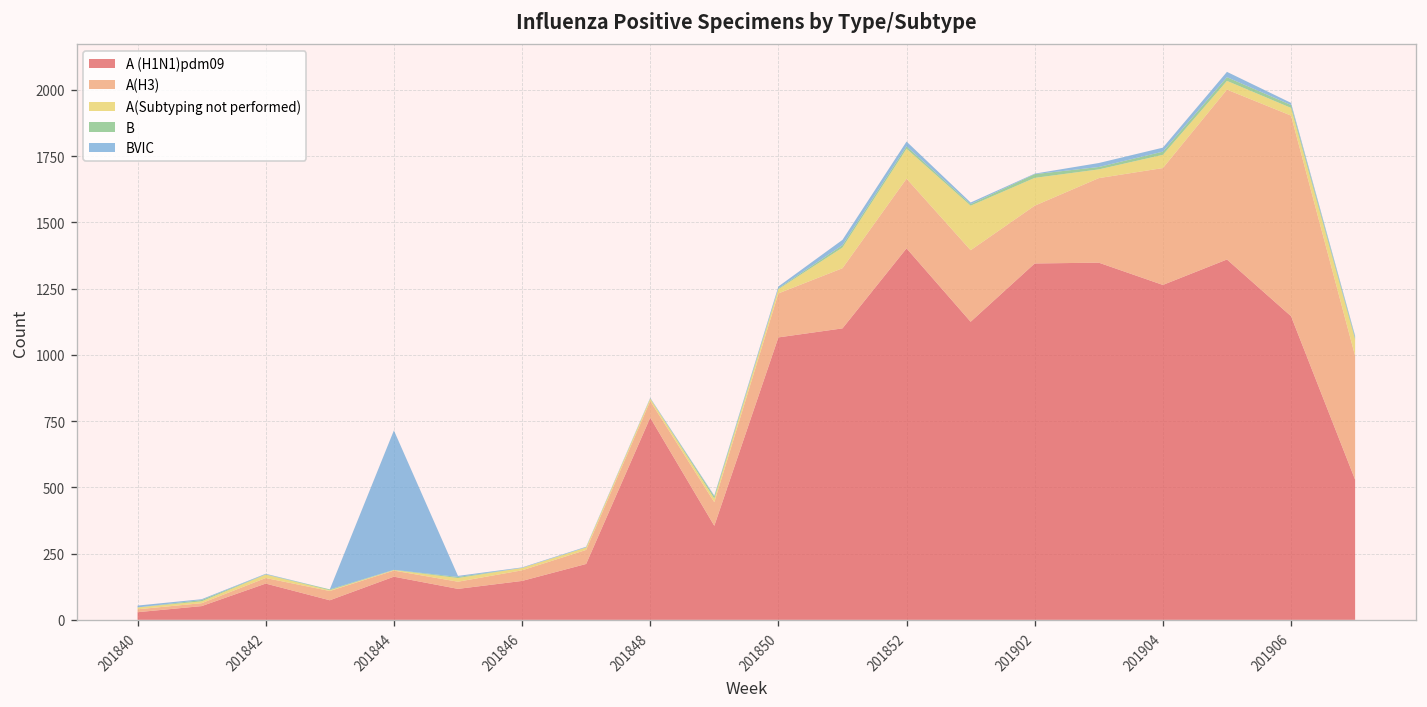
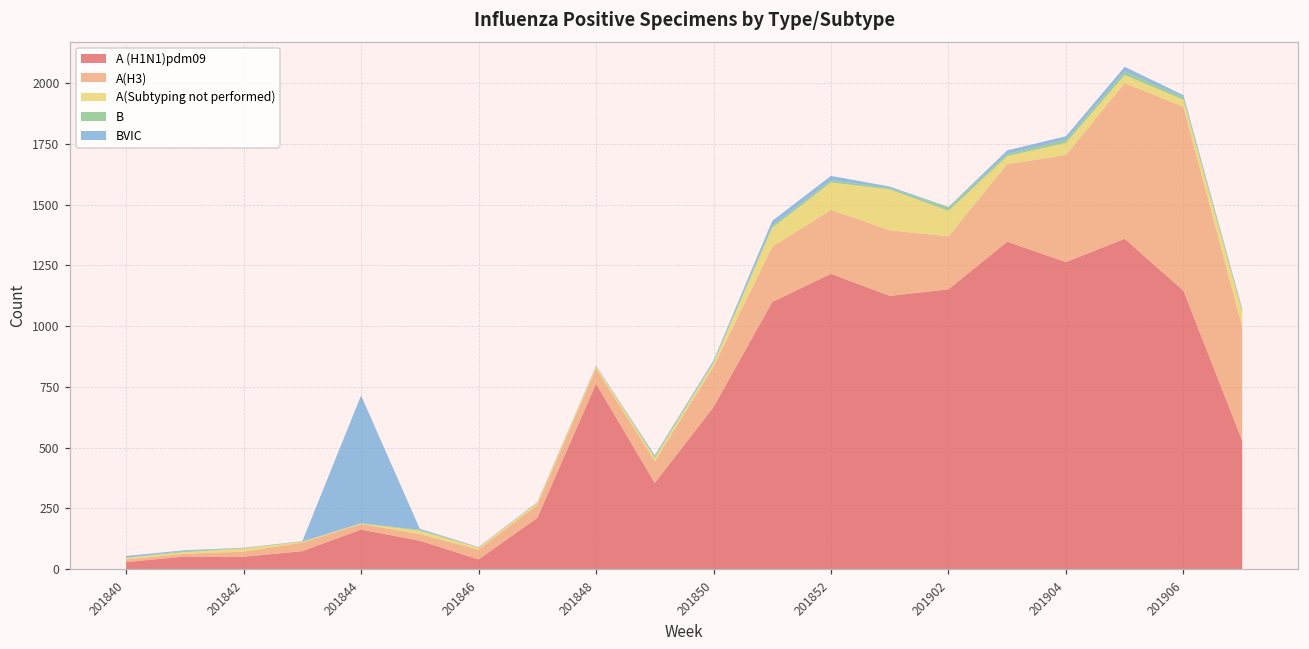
  {
    "A (H1N1)pdm09": {
-     "201842": 140,
+     "201842": 50,
      "201844": 160,
-     "201846": 150,
+     "201846": 40,
      "201848": 760,
-     "201850": 1070,
-     "201852": 1400,
-     "201902": 1350,
+     "201850": 670,
+     "201852": 1220,
+     "201902": 1150,
      "201904": 1260,
      "201906": 1150
    },
    "B": {
      "201904": 10
    },
    "BVIC": {
      "201844": 530,
      "201852": 20,
      "201904": 20
    }
  }
